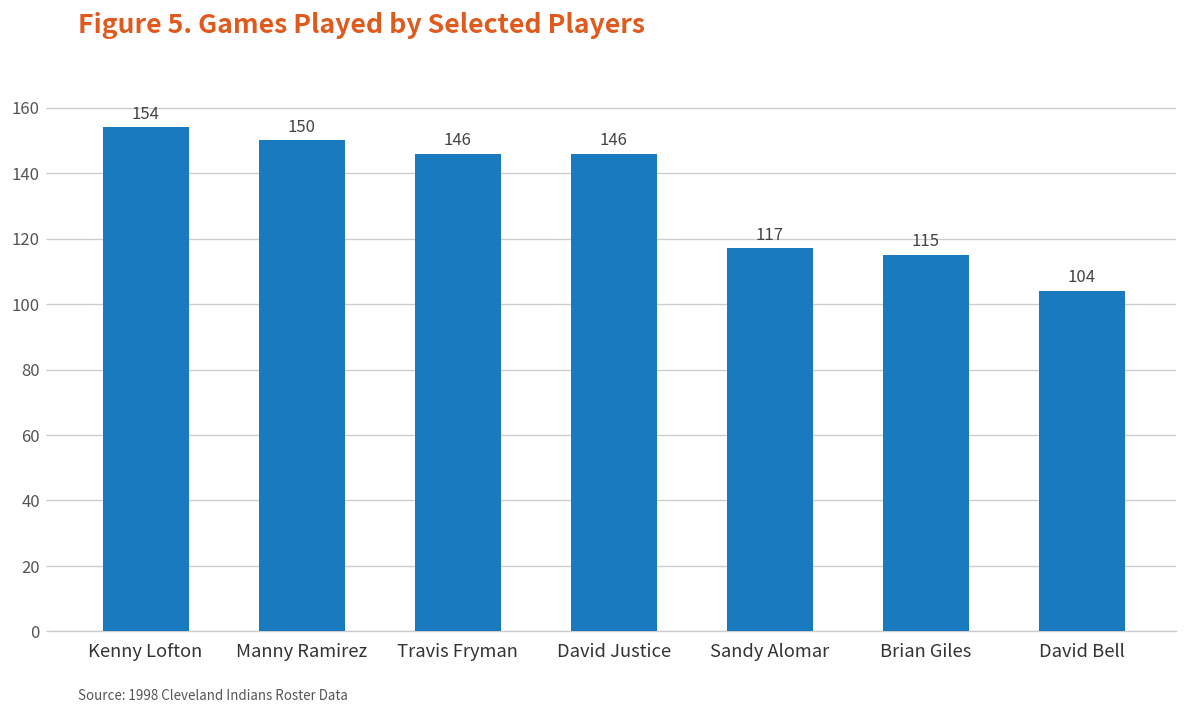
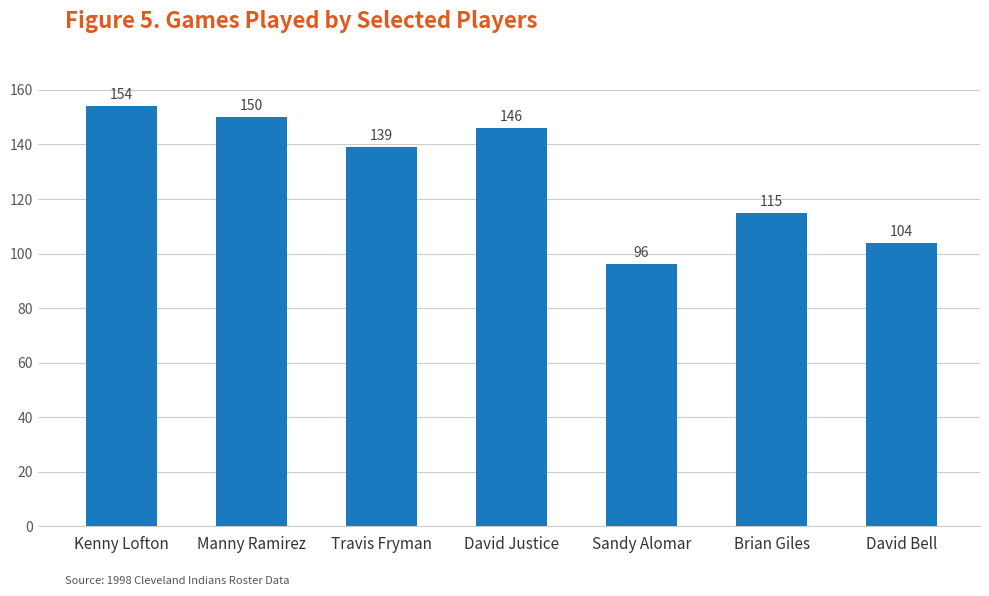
  {
    "Kenny Lofton": 154,
    "Manny Ramirez": 150,
-   "Travis Fryman": 146,
+   "Travis Fryman": 139,
    "David Justice": 146,
-   "Sandy Alomar": 117,
+   "Sandy Alomar": 96,
    "Brian Giles": 115,
    "David Bell": 104
  }
